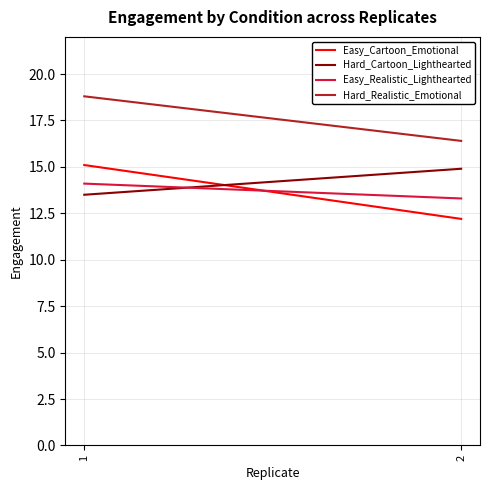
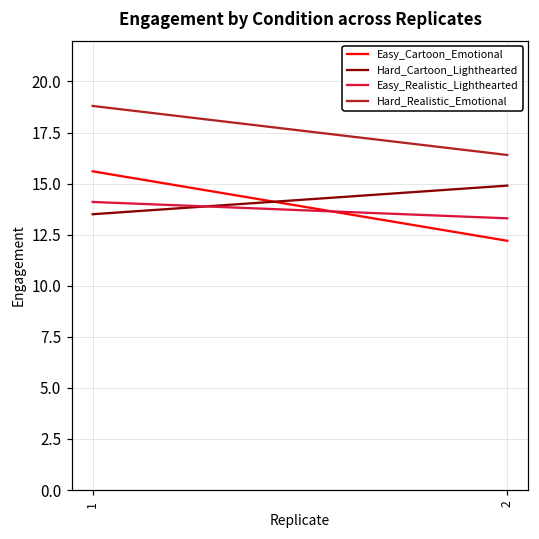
  {
    "Easy_Cartoon_Emotional": {
-     "1": 15.1,
+     "1": 15.6,
      "2": 12.2
    },
    "Hard_Cartoon_Lighthearted": {
      "1": 13.5,
      "2": 14.9
    }
  }
